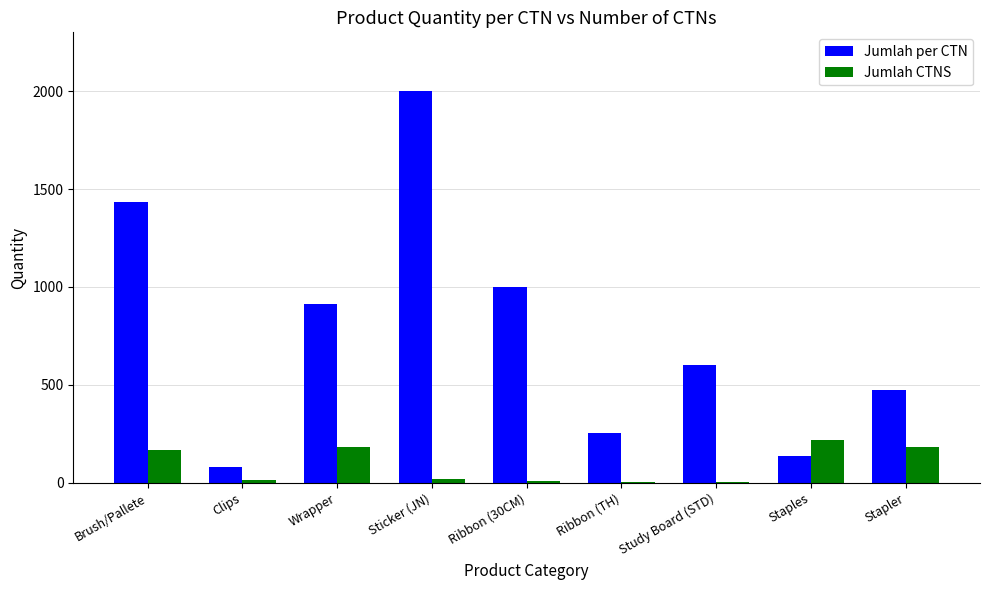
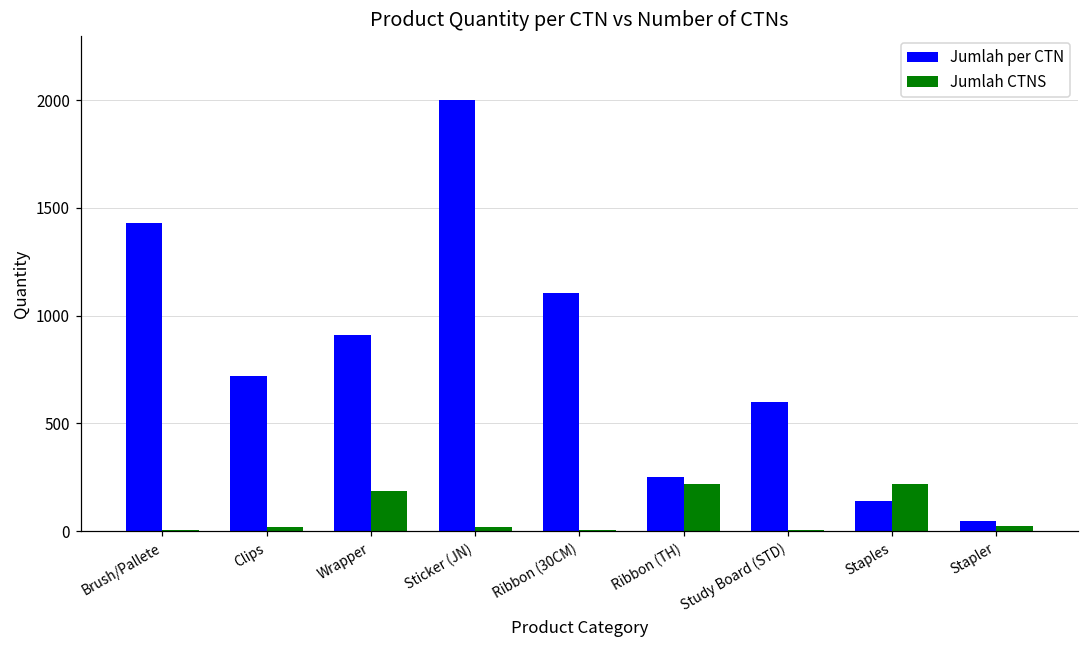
  {
    "Jumlah per CTN": {
      "Brush/Pallete": 1430,
-     "Clips": 80,
+     "Clips": 720,
      "Wrapper": 910,
      "Sticker (JN)": 2000,
-     "Ribbon (30CM)": 1000,
+     "Ribbon (30CM)": 1110,
      "Ribbon (TH)": 250,
      "Study Board (STD)": 600,
      "Staples": 140,
-     "Stapler": 480
+     "Stapler": 50
    },
    "Jumlah CTNS": {
-     "Brush/Pallete": 170,
+     "Brush/Pallete": 10,
      "Clips": 20,
      "Wrapper": 180,
      "Sticker (JN)": 20,
-     "Ribbon (TH)": 0,
+     "Ribbon (TH)": 220,
      "Staples": 220,
-     "Stapler": 180
+     "Stapler": 30
    }
  }
